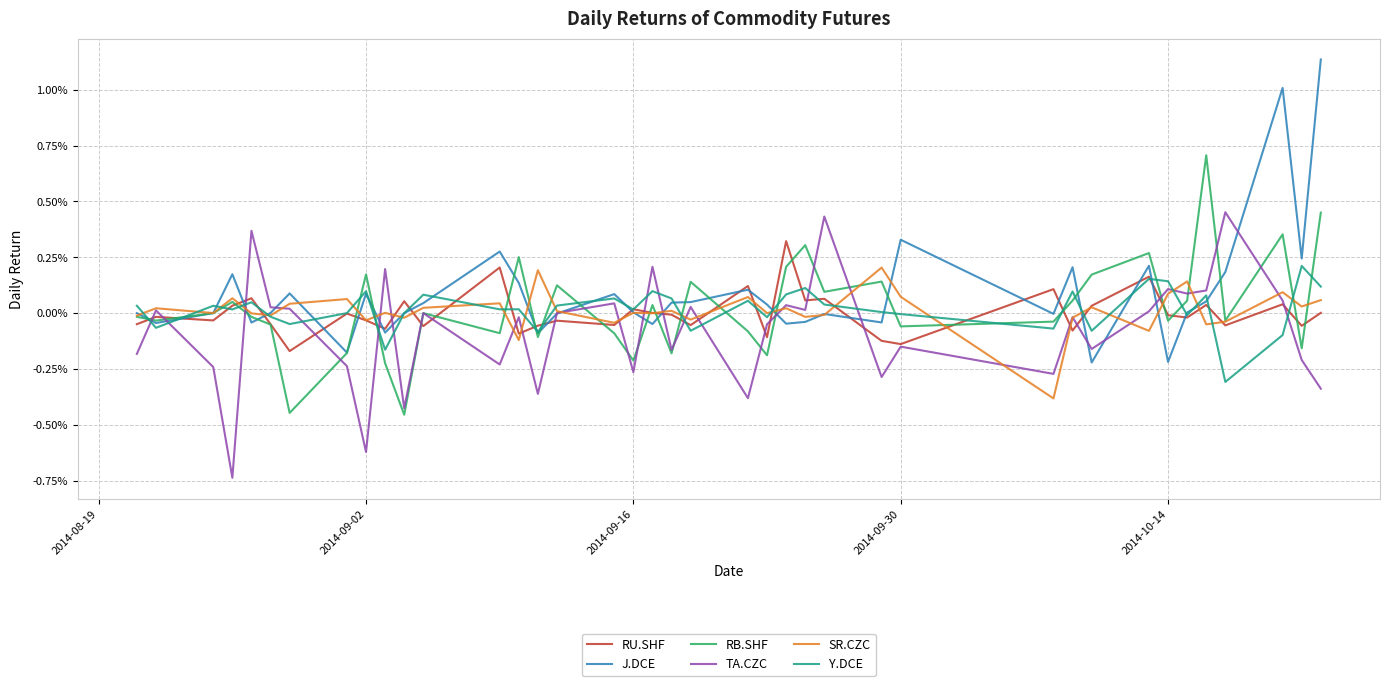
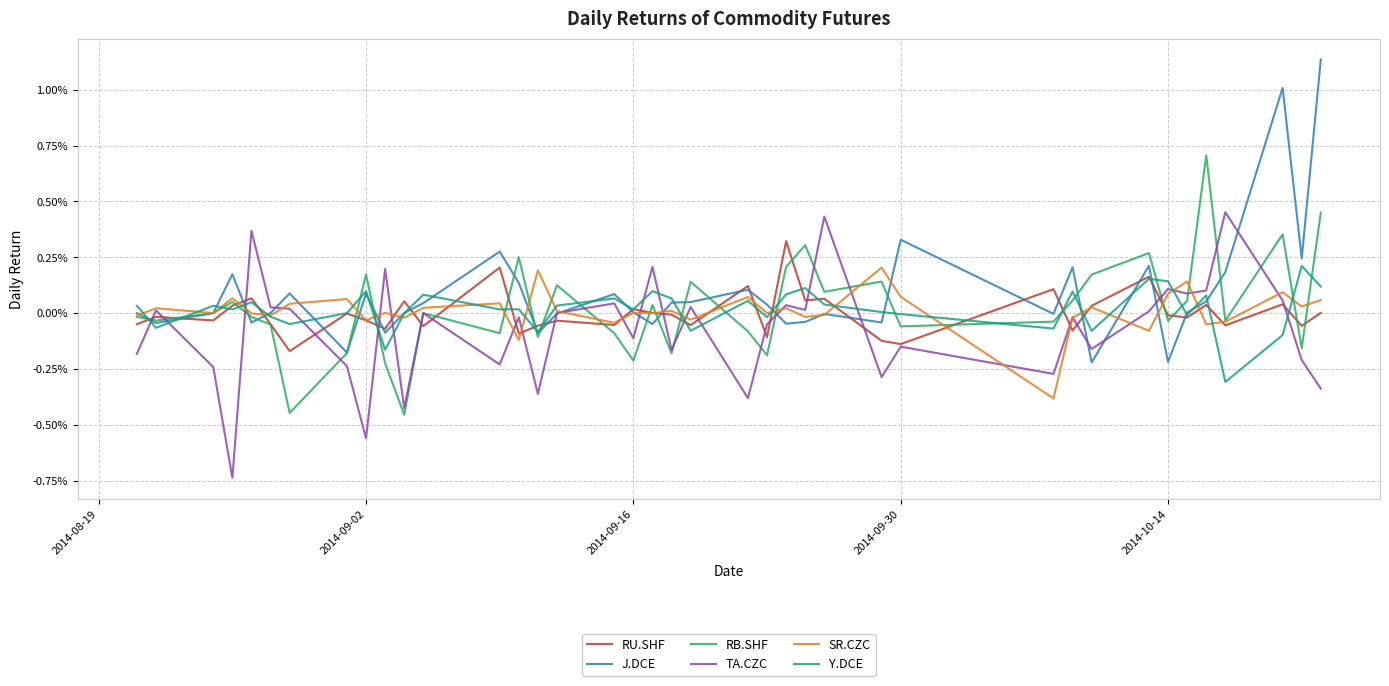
  {
    "RU.SHF": {
      "2014-09-30": "-0.14%",
      "2014-10-14": "-0.01%"
    },
    "J.DCE": {
      "2014-09-30": "0.33%",
      "2014-10-14": "-0.22%"
    },
    "TA.CZC": {
-     "2014-09-02": "-0.62%",
-     "2014-09-16": "-0.26%",
+     "2014-09-02": "-0.56%",
+     "2014-09-16": "-0.11%",
      "2014-09-30": "-0.15%",
      "2014-10-14": "0.11%"
    },
    "SR.CZC": {
      "2014-09-30": "0.07%",
      "2014-10-14": "0.09%"
    }
  }
